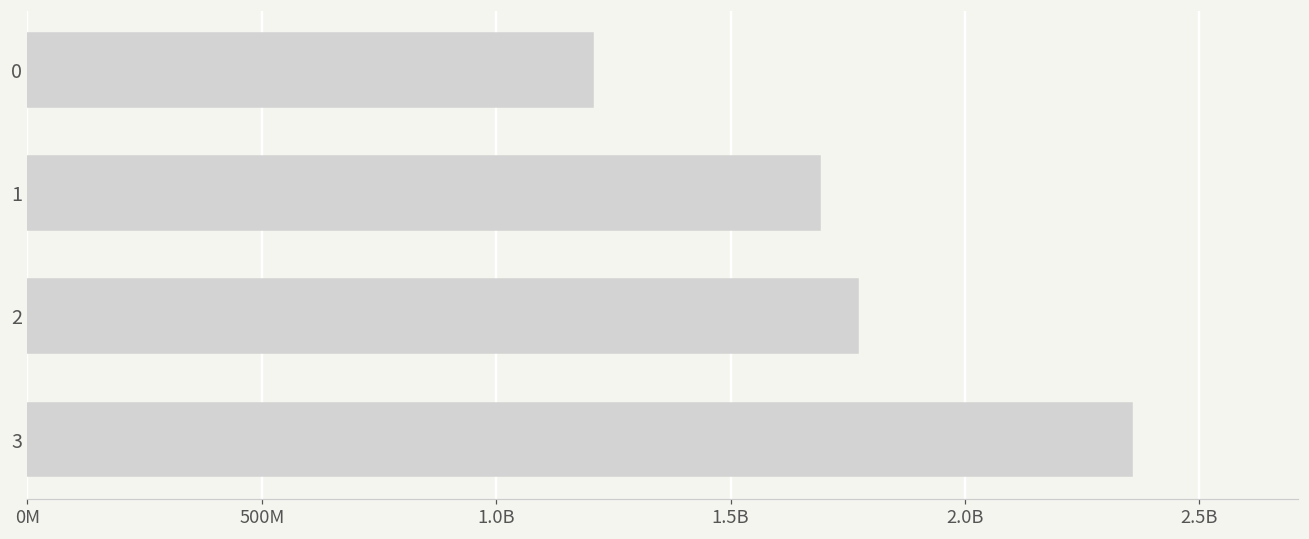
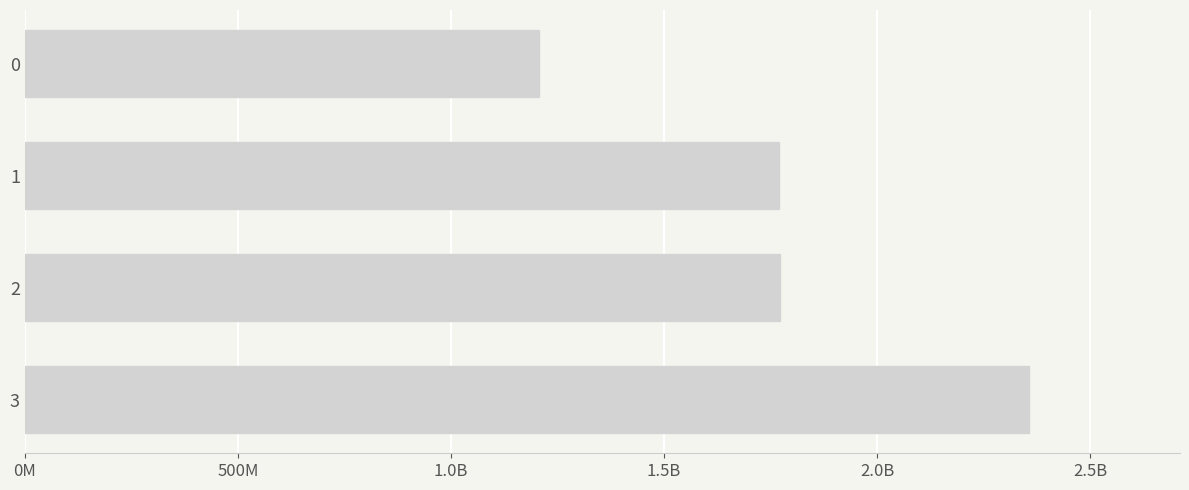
  {
    "0": 1210000000,
-   "1": 1690000000,
+   "1": 1770000000,
    "2": 1770000000,
    "3": 2360000000
  }
